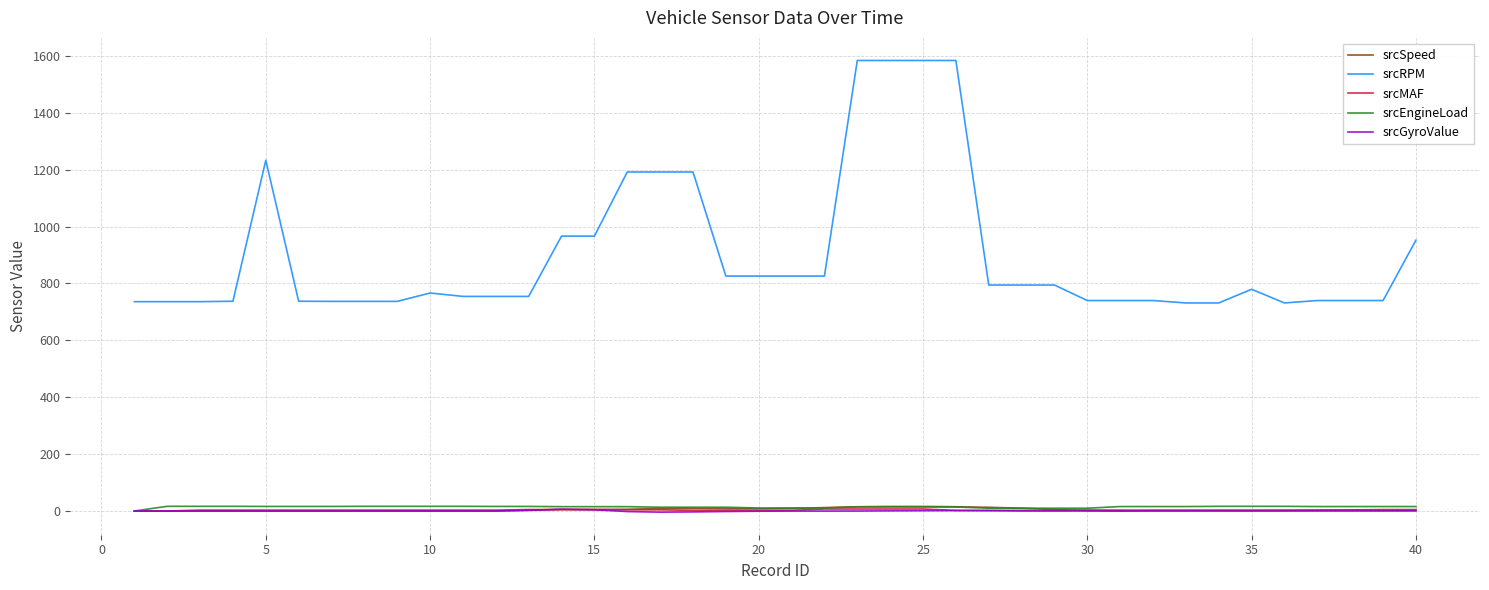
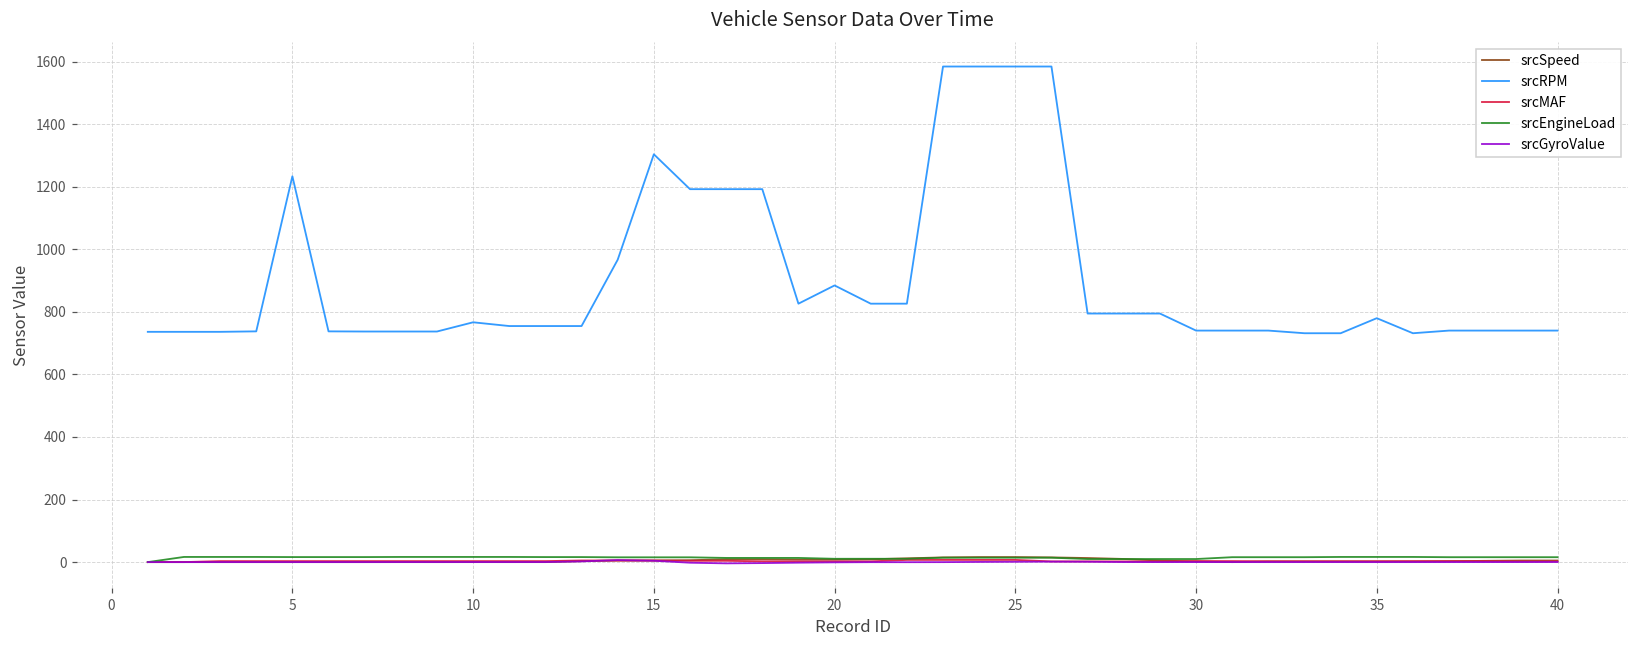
  {
    "srcRPM": {
      "5": 1230,
      "10": 770,
-     "15": 970,
-     "20": 830,
+     "15": 1300,
+     "20": 880,
      "25": 1580,
      "30": 740,
      "35": 780,
-     "40": 950
+     "40": 740
    },
    "srcEngineLoad": {
      "5": 20,
      "10": 20,
      "15": 20,
      "35": 20,
      "40": 20
    }
  }
